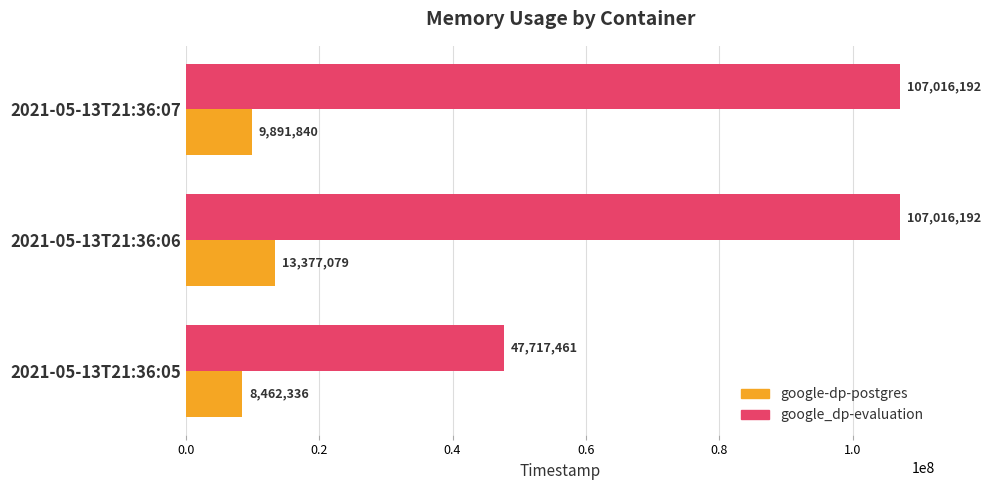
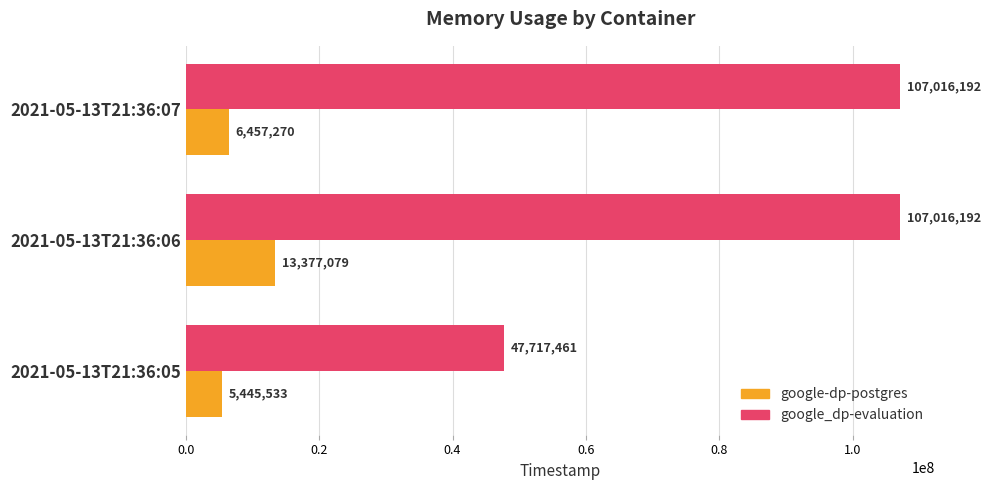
  {
    "google-dp-postgres": {
-     "2021-05-13T21:36:07": "9,891,840",
+     "2021-05-13T21:36:07": "6,457,270",
      "2021-05-13T21:36:06": "13,377,079",
-     "2021-05-13T21:36:05": "8,462,336"
+     "2021-05-13T21:36:05": "5,445,533"
    },
    "google_dp-evaluation": {
      "2021-05-13T21:36:07": "107,016,192",
      "2021-05-13T21:36:06": "107,016,192",
      "2021-05-13T21:36:05": "47,717,461"
    }
  }
